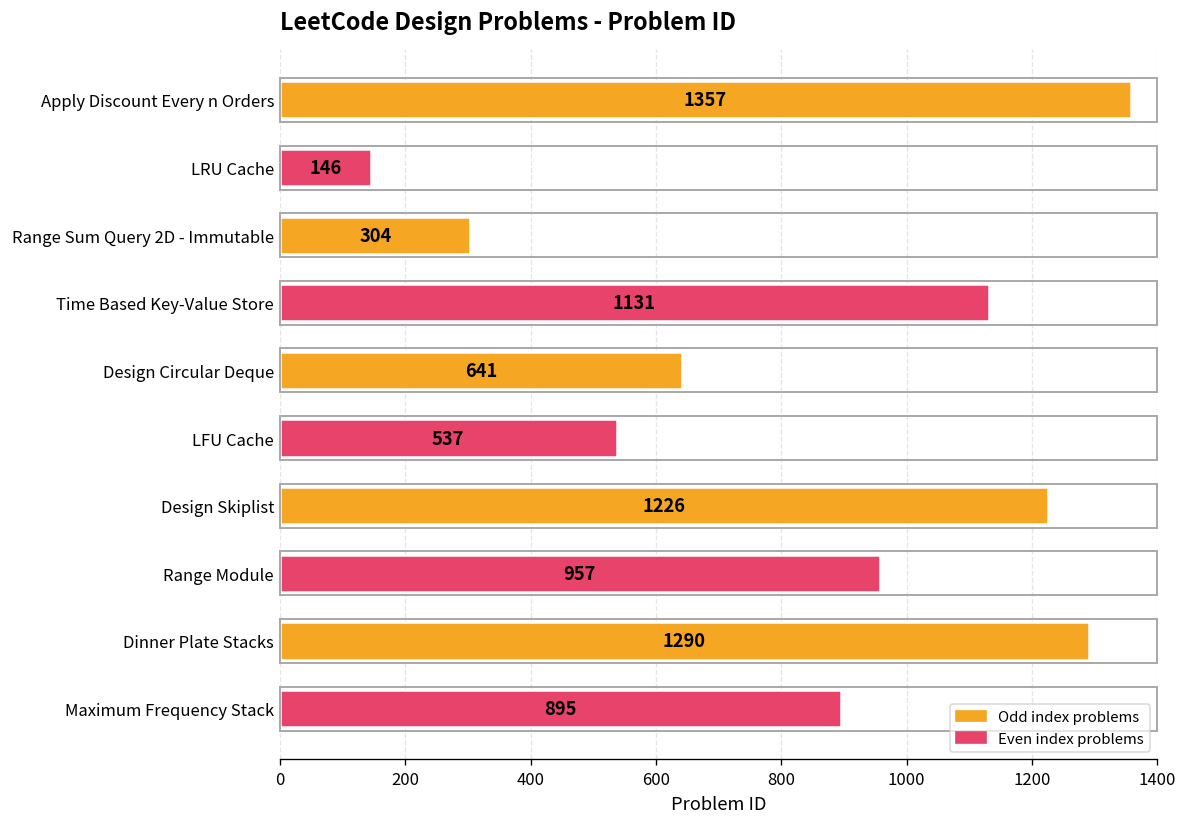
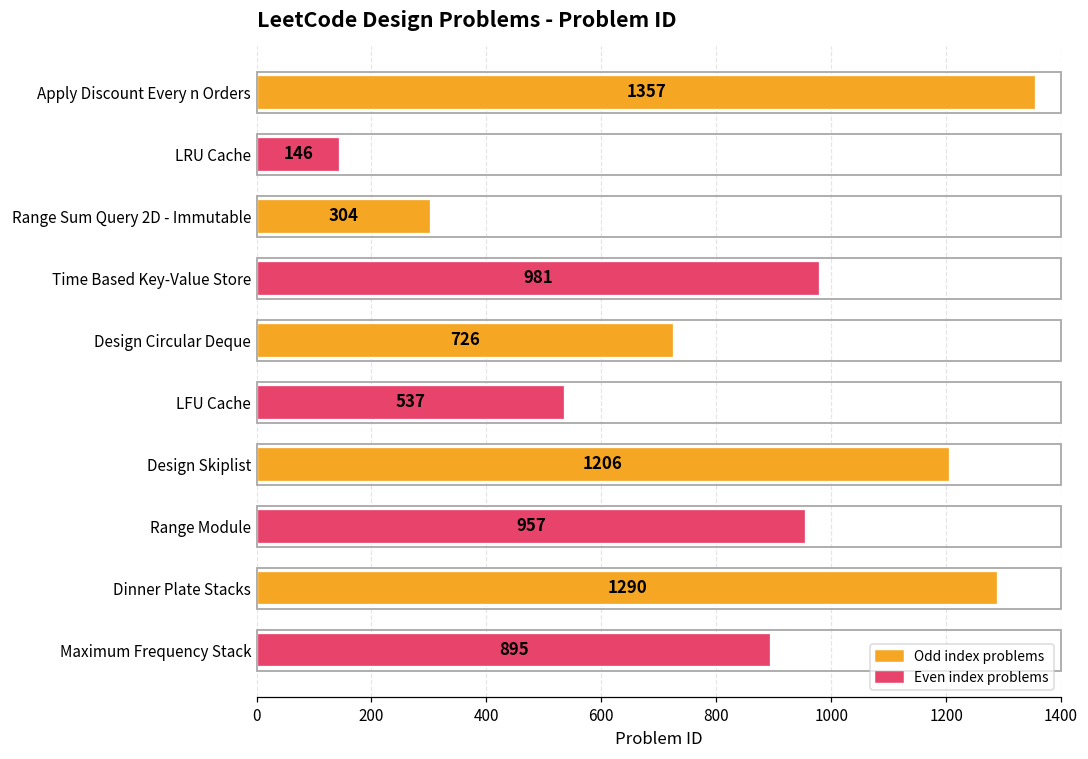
  {
    "Apply Discount Every n Orders": 1357,
    "LRU Cache": 146,
    "Range Sum Query 2D - Immutable": 304,
-   "Time Based Key-Value Store": 1131,
-   "Design Circular Deque": 641,
+   "Time Based Key-Value Store": 981,
+   "Design Circular Deque": 726,
    "LFU Cache": 537,
-   "Design Skiplist": 1226,
+   "Design Skiplist": 1206,
    "Range Module": 957,
    "Dinner Plate Stacks": 1290,
    "Maximum Frequency Stack": 895
  }
